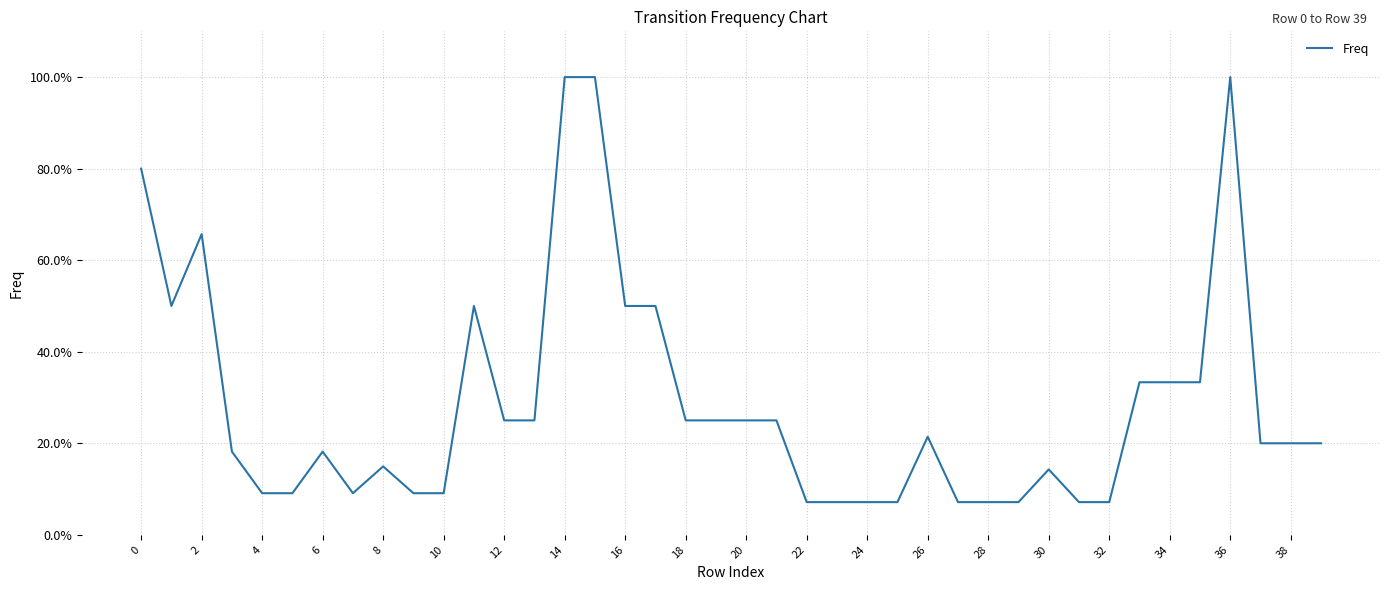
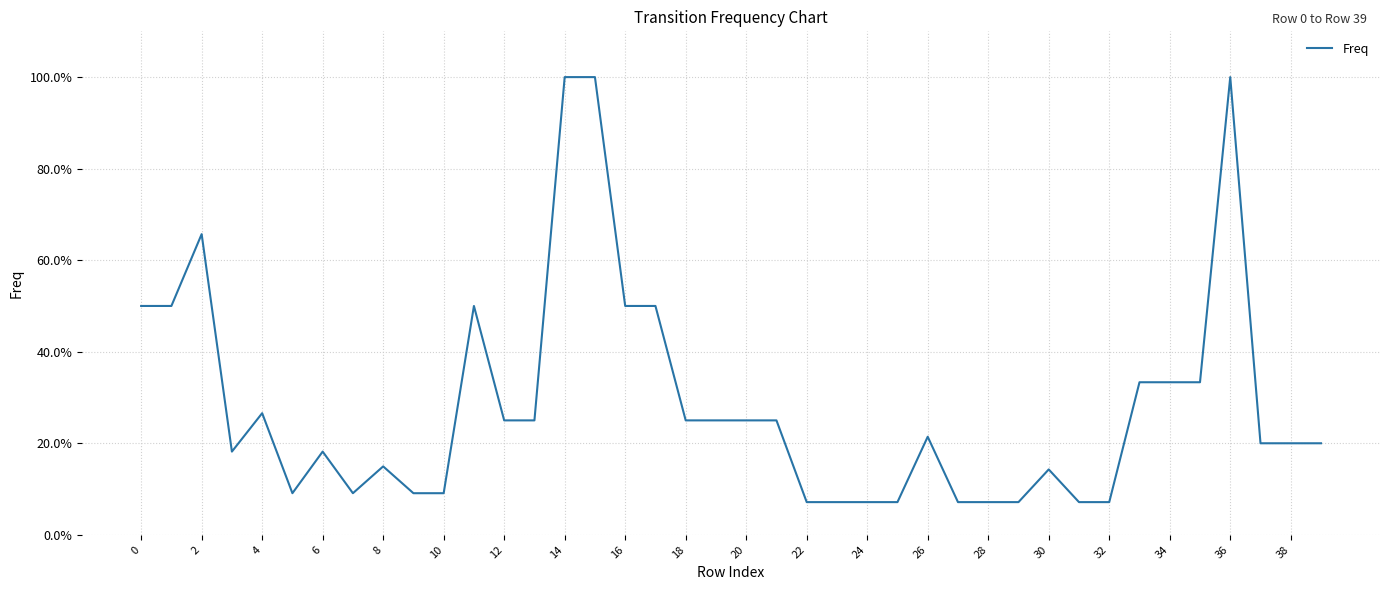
  {
-   "0": "80%",
+   "0": "50%",
    "2": "66%",
-   "4": "9%",
+   "4": "27%",
    "6": "18%",
    "8": "15%",
    "10": "9%",
    "12": "25%",
    "14": "100%",
    "16": "50%",
    "18": "25%",
    "20": "25%",
    "22": "7%",
    "24": "7%",
    "26": "21%",
    "28": "7%",
    "30": "14%",
    "32": "7%",
    "34": "33%",
    "36": "100%",
    "38": "20%"
  }
